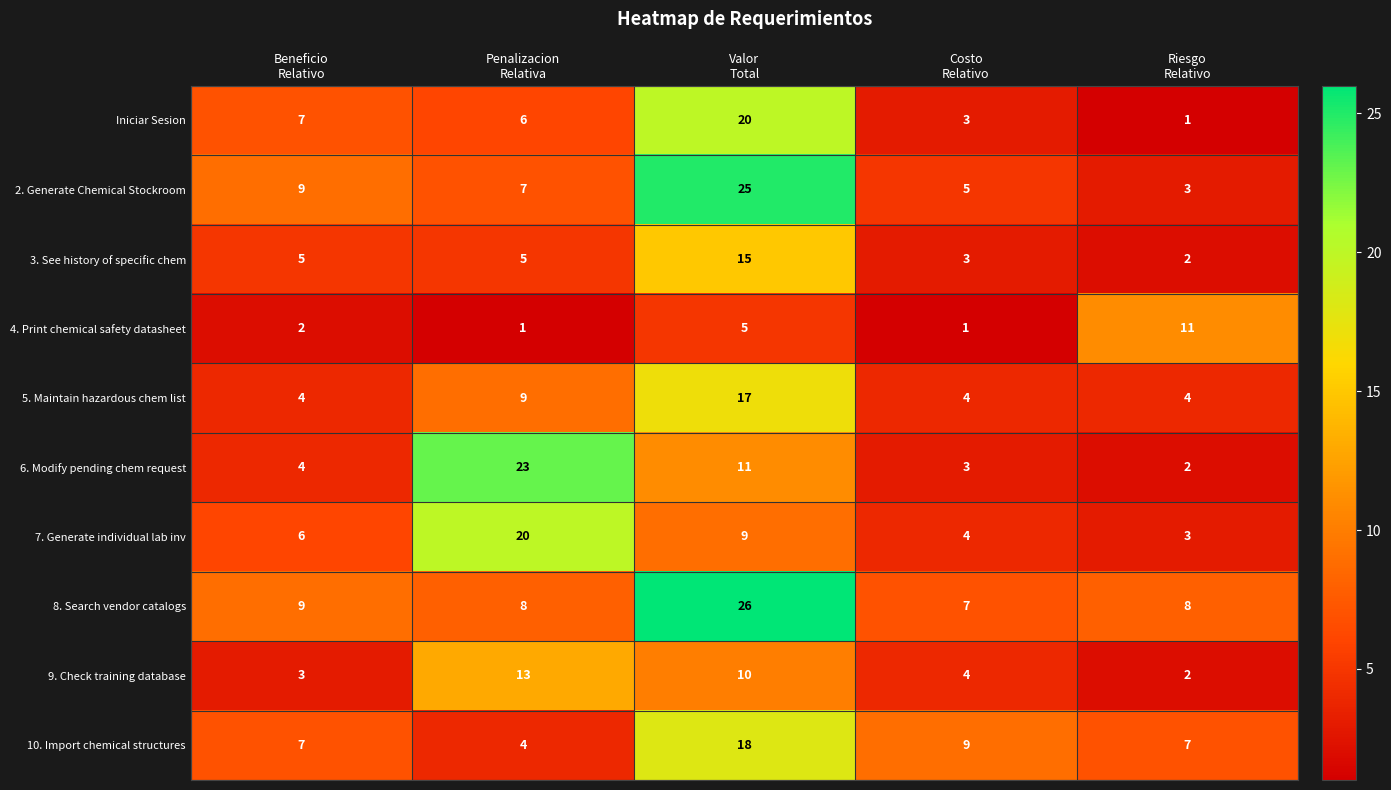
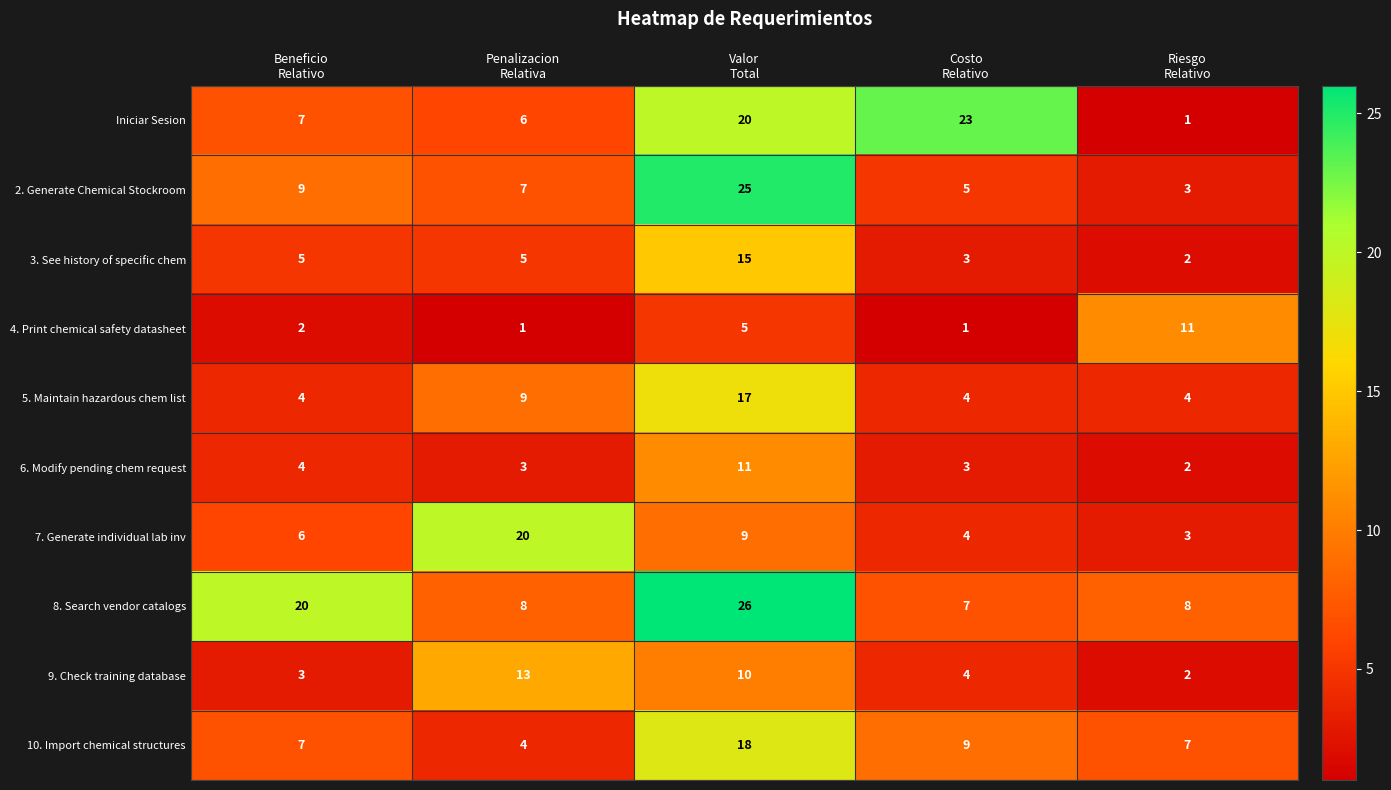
  {
    "Iniciar Sesion": {
      "Beneficio Relativo": 7,
      "Penalizacion Relativa": 6,
      "Valor Total": 20,
-     "Costo Relativo": 3,
+     "Costo Relativo": 23,
      "Riesgo Relativo": 1
    },
    "2. Generate Chemical Stockroom": {
      "Beneficio Relativo": 9,
      "Penalizacion Relativa": 7,
      "Valor Total": 25,
      "Costo Relativo": 5,
      "Riesgo Relativo": 3
    },
    "3. See history of specific chem": {
      "Beneficio Relativo": 5,
      "Penalizacion Relativa": 5,
      "Valor Total": 15,
      "Costo Relativo": 3,
      "Riesgo Relativo": 2
    },
    "4. Print chemical safety datasheet": {
      "Beneficio Relativo": 2,
      "Penalizacion Relativa": 1,
      "Valor Total": 5,
      "Costo Relativo": 1,
      "Riesgo Relativo": 11
    },
    "5. Maintain hazardous chem list": {
      "Beneficio Relativo": 4,
      "Penalizacion Relativa": 9,
      "Valor Total": 17,
      "Costo Relativo": 4,
      "Riesgo Relativo": 4
    },
    "6. Modify pending chem request": {
      "Beneficio Relativo": 4,
-     "Penalizacion Relativa": 23,
+     "Penalizacion Relativa": 3,
      "Valor Total": 11,
      "Costo Relativo": 3,
      "Riesgo Relativo": 2
    },
    "7. Generate individual lab inv": {
      "Beneficio Relativo": 6,
      "Penalizacion Relativa": 20,
      "Valor Total": 9,
      "Costo Relativo": 4,
      "Riesgo Relativo": 3
    },
    "8. Search vendor catalogs": {
-     "Beneficio Relativo": 9,
+     "Beneficio Relativo": 20,
      "Penalizacion Relativa": 8,
      "Valor Total": 26,
      "Costo Relativo": 7,
      "Riesgo Relativo": 8
    },
    "9. Check training database": {
      "Beneficio Relativo": 3,
      "Penalizacion Relativa": 13,
      "Valor Total": 10,
      "Costo Relativo": 4,
      "Riesgo Relativo": 2
    },
    "10. Import chemical structures": {
      "Beneficio Relativo": 7,
      "Penalizacion Relativa": 4,
      "Valor Total": 18,
      "Costo Relativo": 9,
      "Riesgo Relativo": 7
    }
  }
